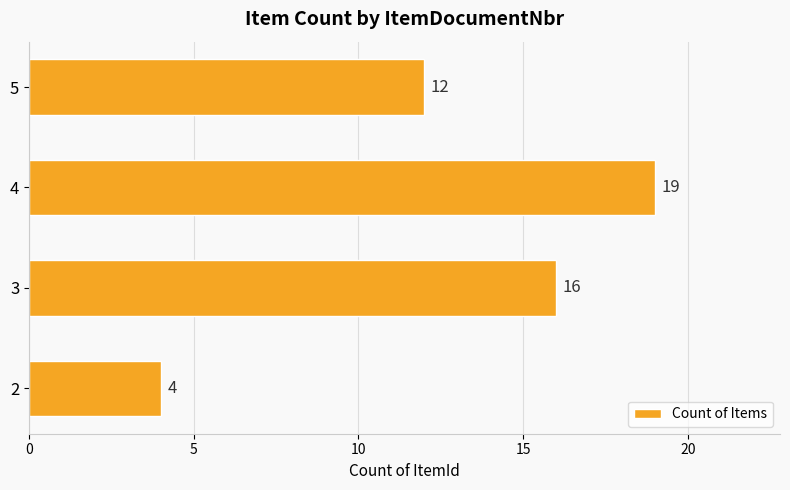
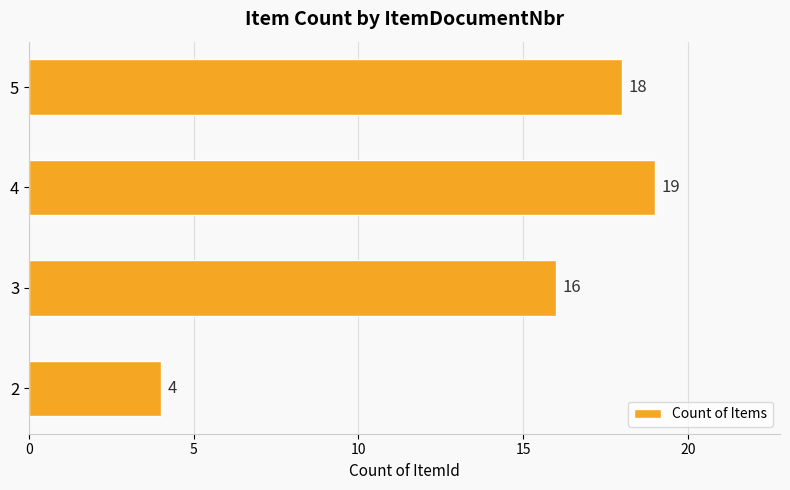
  {
-   "5": 12,
+   "5": 18,
    "4": 19,
    "3": 16,
    "2": 4
  }
